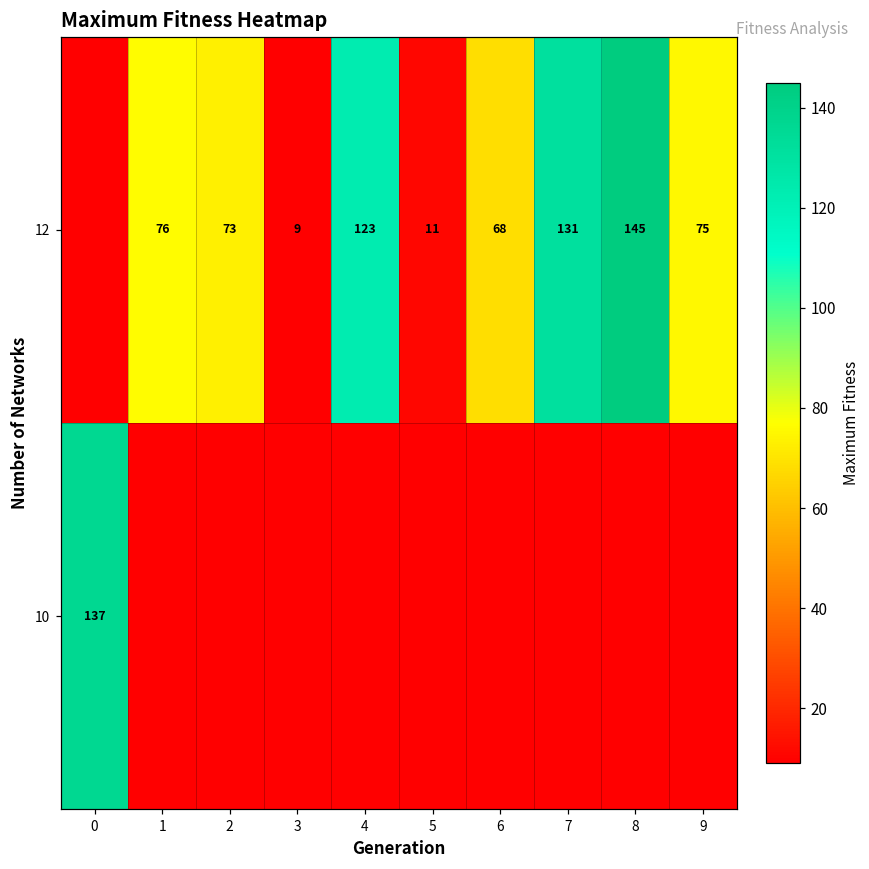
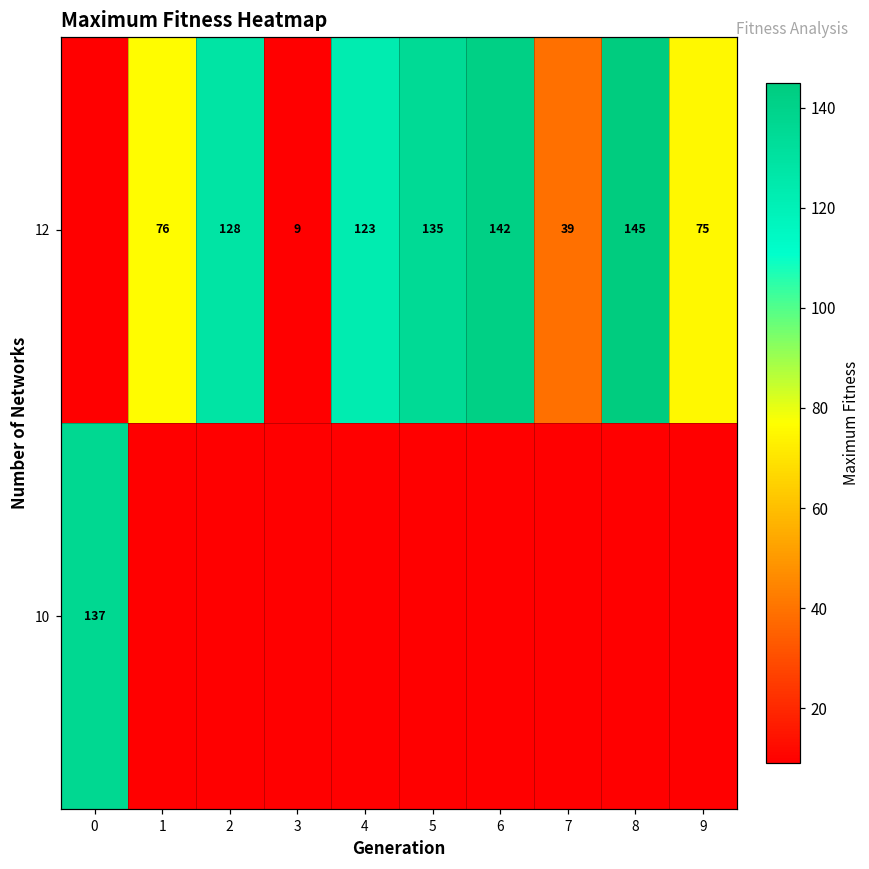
  {
    "12": {
      "1": 76,
-     "2": 73,
+     "2": 128,
      "3": 9,
      "4": 123,
-     "5": 11,
-     "6": 68,
-     "7": 131,
+     "5": 135,
+     "6": 142,
+     "7": 39,
      "8": 145,
      "9": 75
    },
    "10": {
      "0": 137
    }
  }
